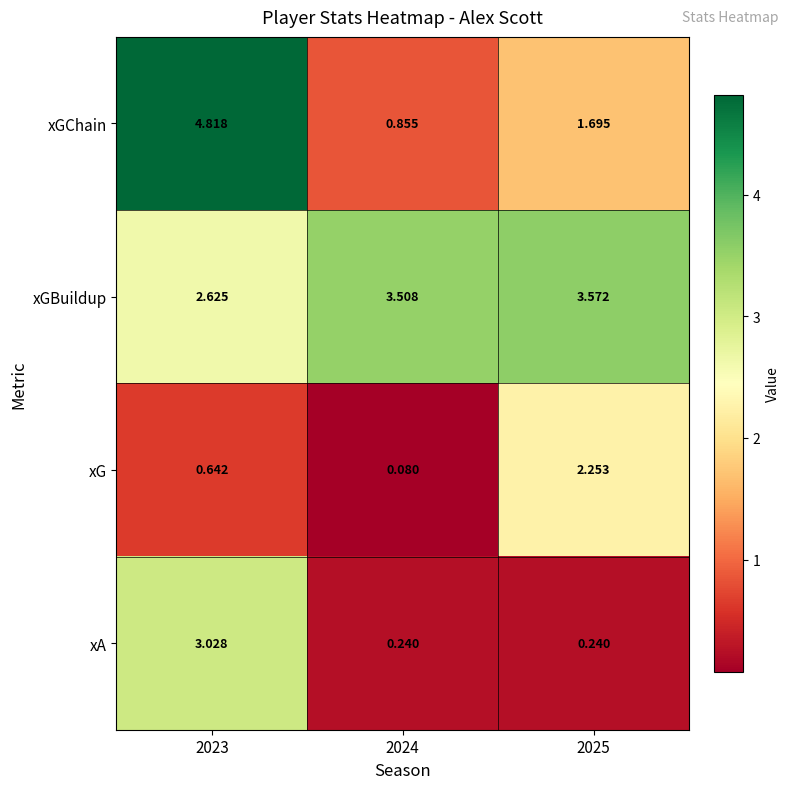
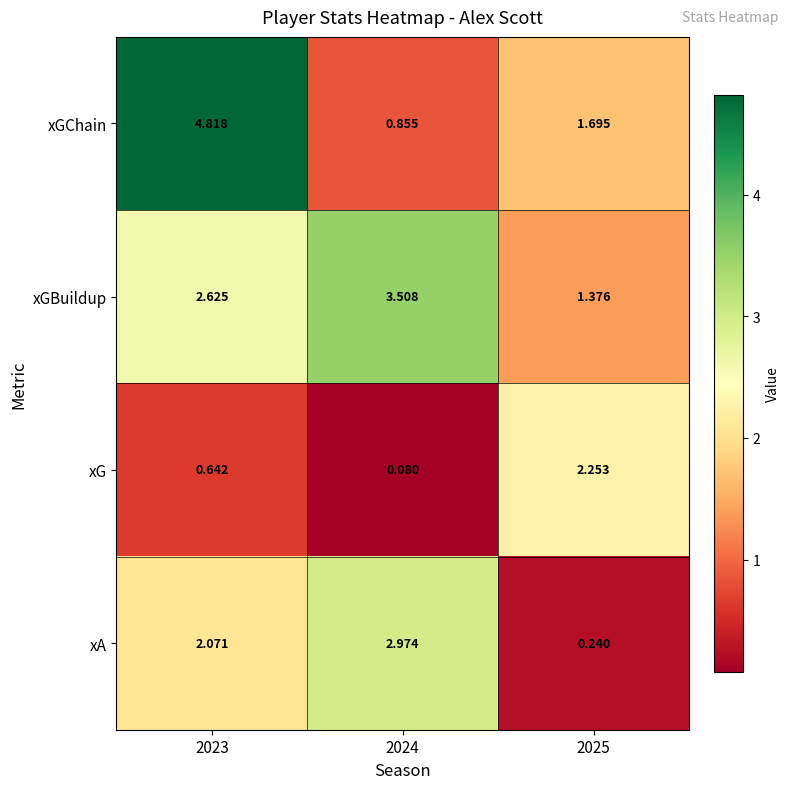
  {
    "xGChain": {
      "2023": 4.818,
      "2024": 0.855,
      "2025": 1.695
    },
    "xGBuildup": {
      "2023": 2.625,
      "2024": 3.508,
-     "2025": 3.572
+     "2025": 1.376
    },
    "xG": {
      "2023": 0.642,
      "2024": 0.080,
      "2025": 2.253
    },
    "xA": {
-     "2023": 3.028,
-     "2024": 0.240,
+     "2023": 2.071,
+     "2024": 2.974,
      "2025": 0.240
    }
  }
